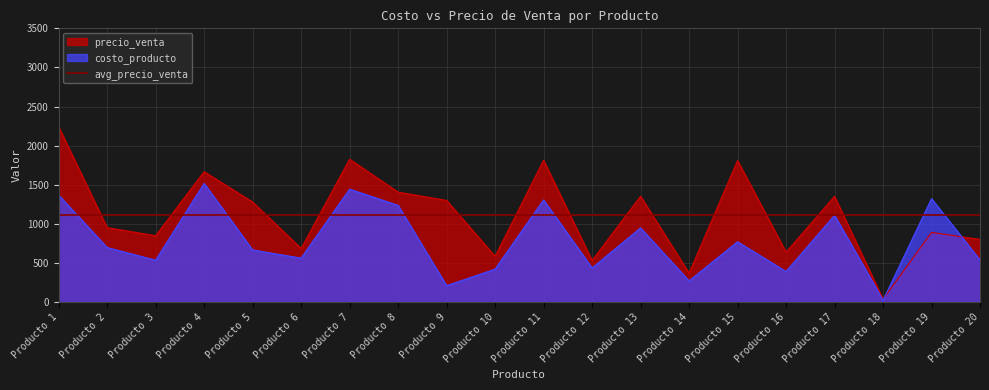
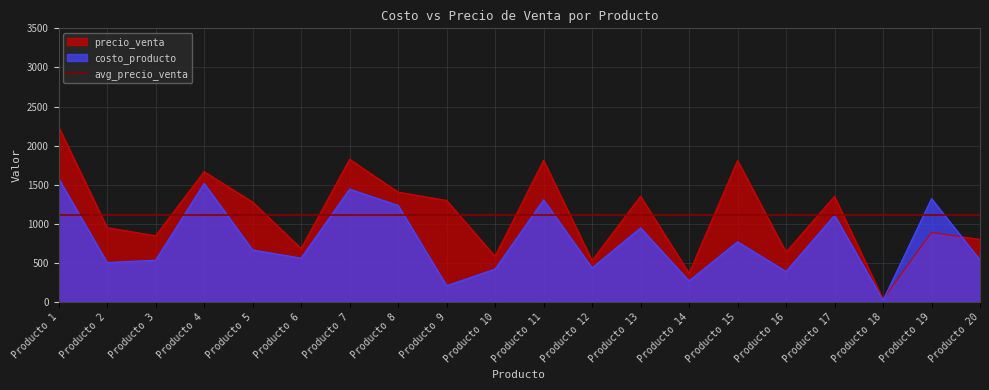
  {
    "precio_venta": {
      "Producto 1": 2200,
      "Producto 2": 1000,
      "Producto 3": 800,
      "Producto 4": 1700,
      "Producto 5": 1300,
      "Producto 6": 700,
      "Producto 7": 1800,
      "Producto 8": 1400,
      "Producto 9": 1300,
      "Producto 10": 600,
      "Producto 11": 1800,
      "Producto 12": 500,
      "Producto 13": 1400,
      "Producto 14": 400,
      "Producto 15": 1800,
      "Producto 16": 600,
      "Producto 17": 1400,
      "Producto 19": 900,
      "Producto 20": 800
    },
    "costo_producto": {
-     "Producto 1": 1400,
-     "Producto 2": 700,
+     "Producto 1": 1600,
+     "Producto 2": 500,
      "Producto 3": 500,
      "Producto 4": 1500,
      "Producto 5": 700,
      "Producto 6": 600,
      "Producto 7": 1400,
      "Producto 8": 1200,
      "Producto 9": 200,
      "Producto 10": 400,
      "Producto 11": 1300,
      "Producto 12": 400,
      "Producto 13": 900,
      "Producto 14": 300,
      "Producto 15": 800,
      "Producto 16": 400,
      "Producto 17": 1100,
      "Producto 19": 1300,
      "Producto 20": 500
    }
  }
